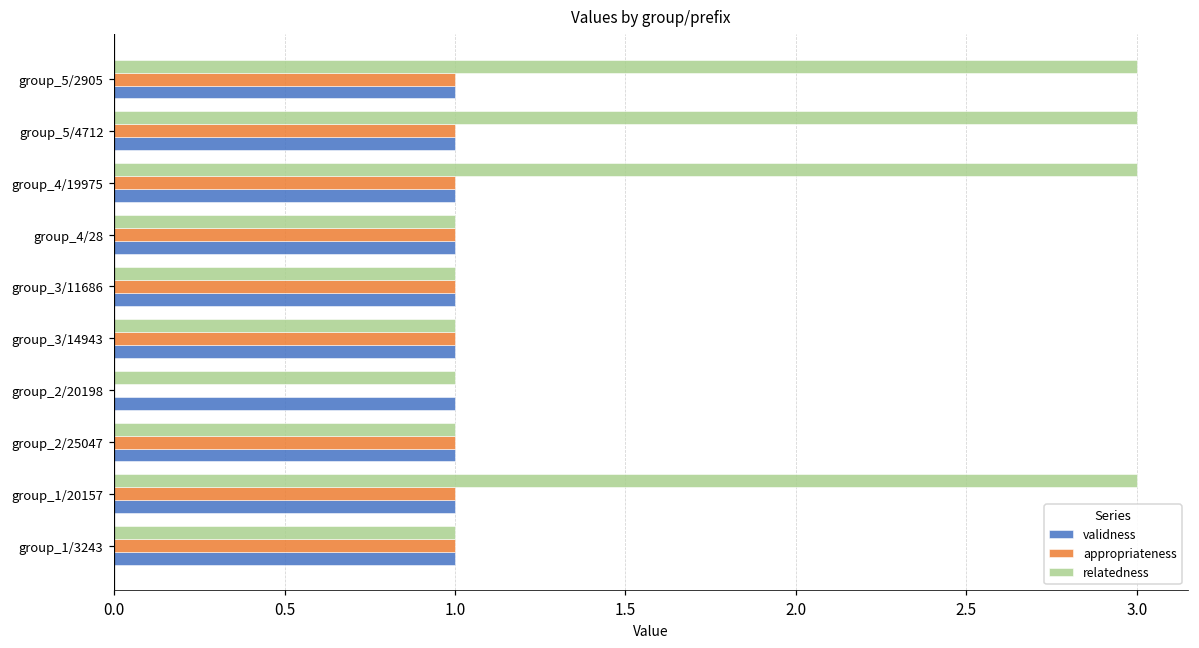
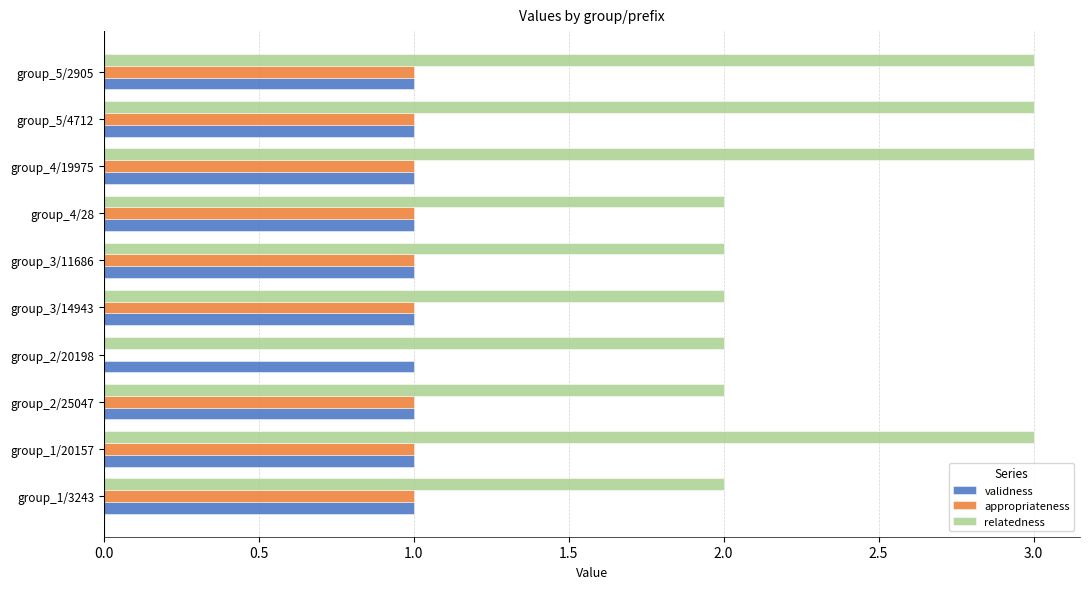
  {
    "validness": {
      "group_5/2905": 1,
      "group_5/4712": 1,
      "group_4/19975": 1,
      "group_4/28": 1,
      "group_3/11686": 1,
      "group_3/14943": 1,
      "group_2/20198": 1,
      "group_2/25047": 1,
      "group_1/20157": 1,
      "group_1/3243": 1
    },
    "appropriateness": {
      "group_5/2905": 1,
      "group_5/4712": 1,
      "group_4/19975": 1,
      "group_4/28": 1,
      "group_3/11686": 1,
      "group_3/14943": 1,
      "group_2/20198": 0,
      "group_2/25047": 1,
      "group_1/20157": 1,
      "group_1/3243": 1
    },
    "relatedness": {
      "group_5/2905": 3,
      "group_5/4712": 3,
      "group_4/19975": 3,
-     "group_4/28": 1,
-     "group_3/11686": 1,
-     "group_3/14943": 1,
-     "group_2/20198": 1,
-     "group_2/25047": 1,
+     "group_4/28": 2,
+     "group_3/11686": 2,
+     "group_3/14943": 2,
+     "group_2/20198": 2,
+     "group_2/25047": 2,
      "group_1/20157": 3,
-     "group_1/3243": 1
+     "group_1/3243": 2
    }
  }
